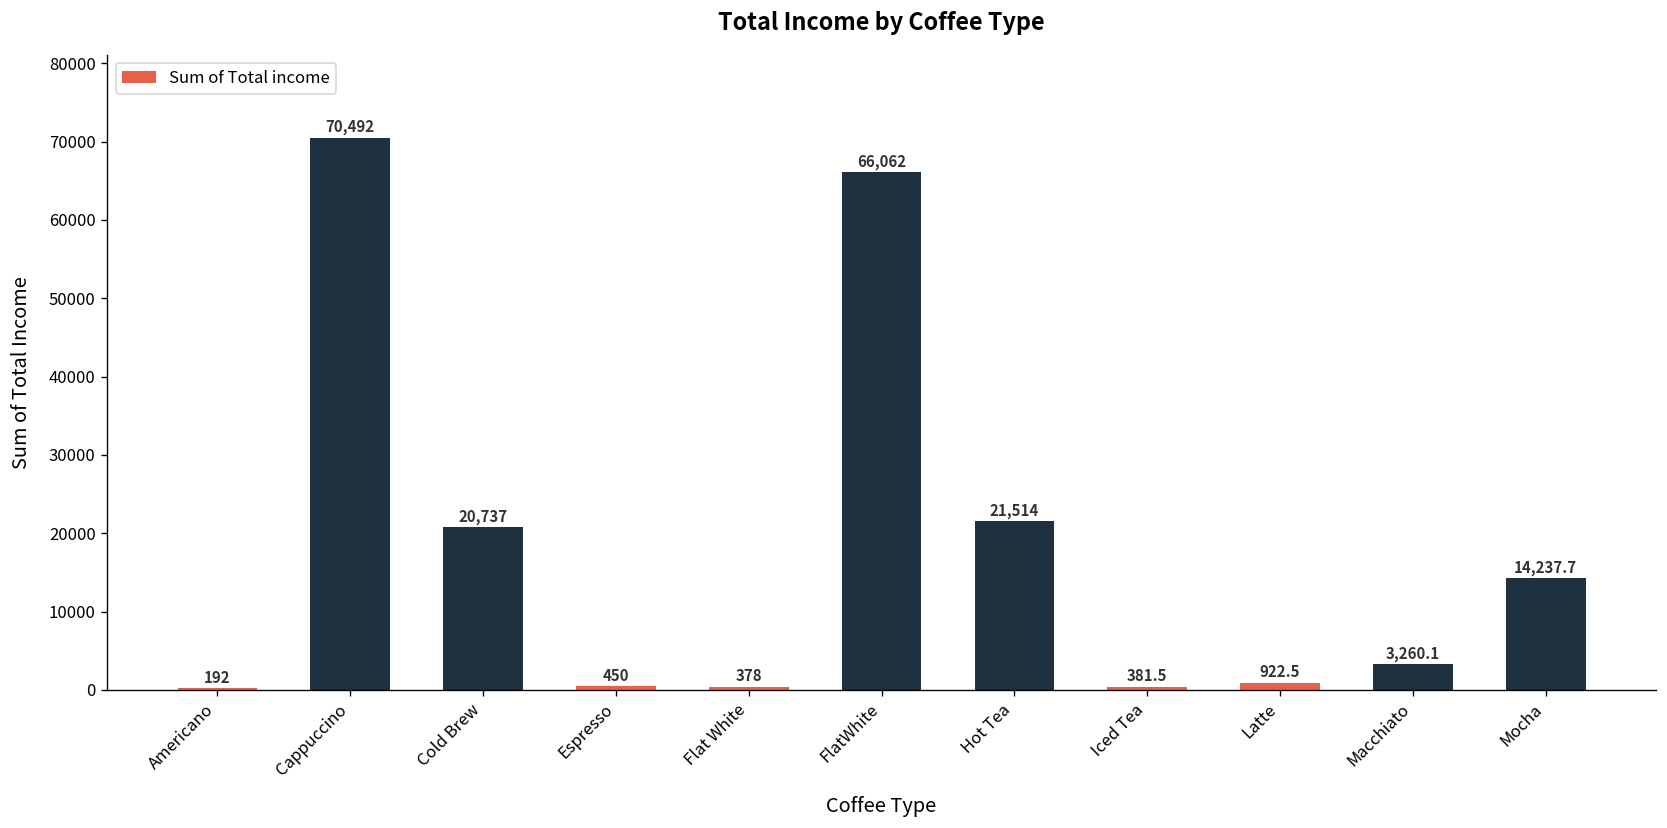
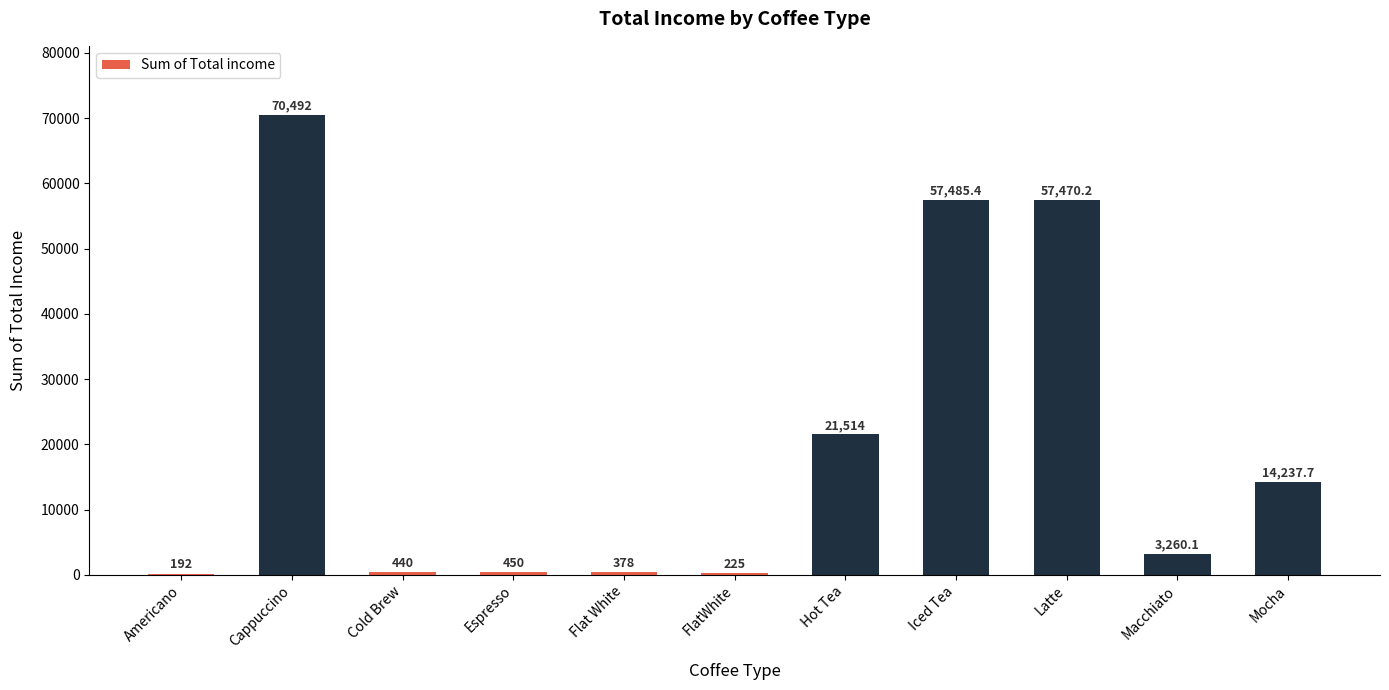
  {
    "Americano": "192",
    "Cappuccino": "70,492",
-   "Cold Brew": "20,737",
+   "Cold Brew": "440",
    "Espresso": "450",
    "Flat White": "378",
-   "FlatWhite": "66,062",
+   "FlatWhite": "225",
    "Hot Tea": "21,514",
-   "Iced Tea": "381.5",
-   "Latte": "922.5",
+   "Iced Tea": "57,485.4",
+   "Latte": "57,470.2",
    "Macchiato": "3,260.1",
    "Mocha": "14,237.7"
  }
